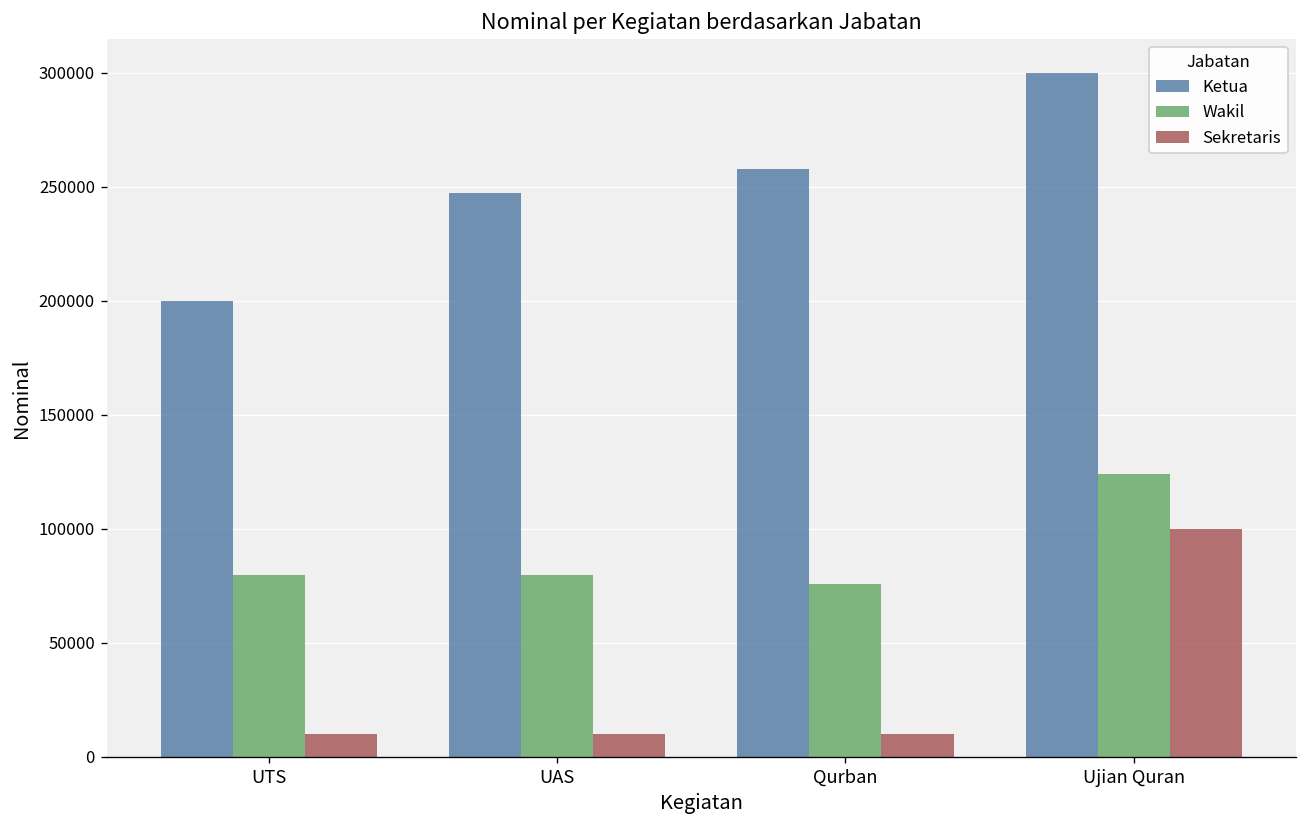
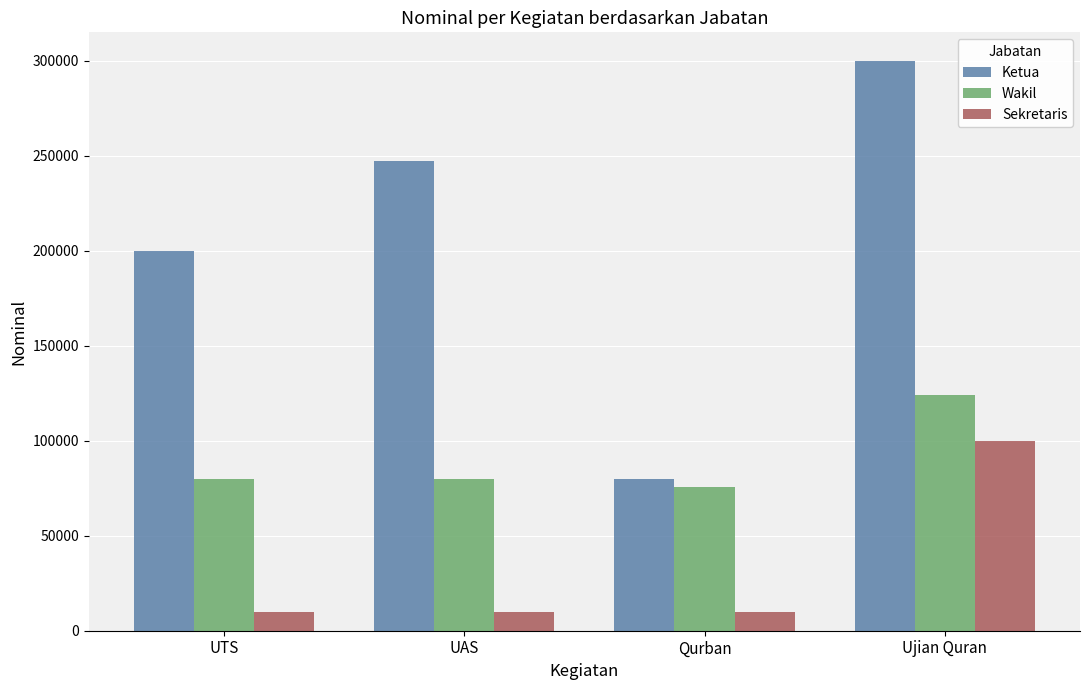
  {
    "Ketua": {
      "UTS": 200000,
      "UAS": 247000,
-     "Qurban": 258000,
+     "Qurban": 80000,
      "Ujian Quran": 300000
    },
    "Wakil": {
      "UTS": 80000,
      "UAS": 80000,
      "Qurban": 76000,
      "Ujian Quran": 124000
    },
    "Sekretaris": {
      "UTS": 10000,
      "UAS": 10000,
      "Qurban": 10000,
      "Ujian Quran": 100000
    }
  }
